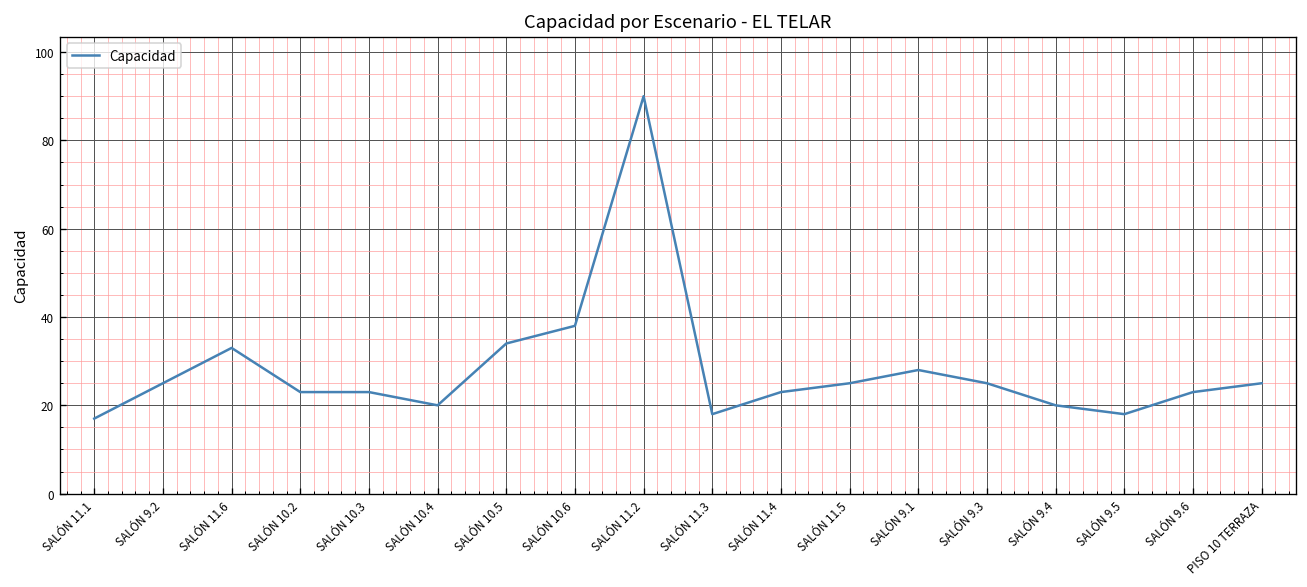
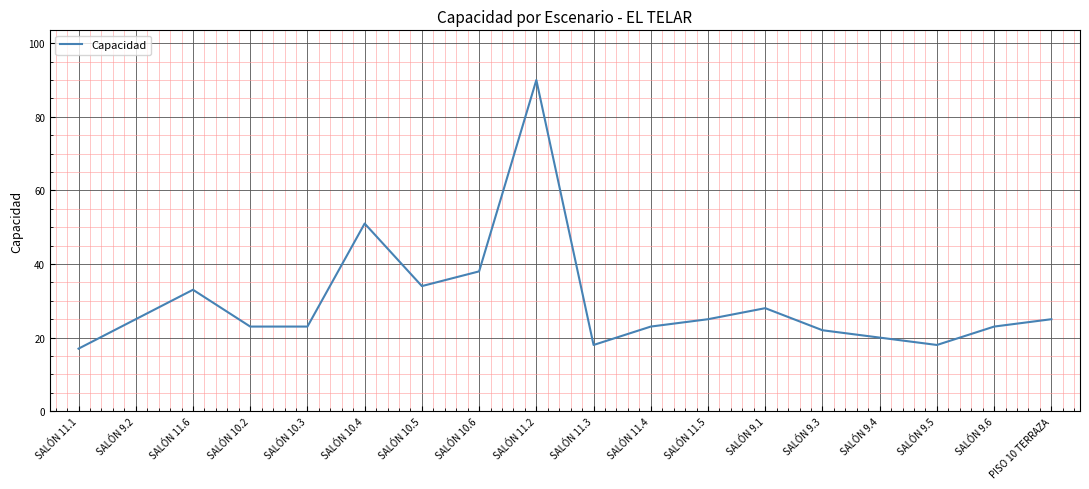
  {
    "SALÓN 11.1": 17,
    "SALÓN 9.2": 25,
    "SALÓN 11.6": 33,
    "SALÓN 10.2": 23,
    "SALÓN 10.3": 23,
-   "SALÓN 10.4": 20,
+   "SALÓN 10.4": 51,
    "SALÓN 10.5": 34,
    "SALÓN 10.6": 38,
    "SALÓN 11.2": 90,
    "SALÓN 11.3": 18,
    "SALÓN 11.4": 23,
    "SALÓN 11.5": 25,
    "SALÓN 9.1": 28,
-   "SALÓN 9.3": 25,
+   "SALÓN 9.3": 22,
    "SALÓN 9.4": 20,
    "SALÓN 9.5": 18,
    "SALÓN 9.6": 23,
    "PISO 10 TERRAZA": 25
  }
